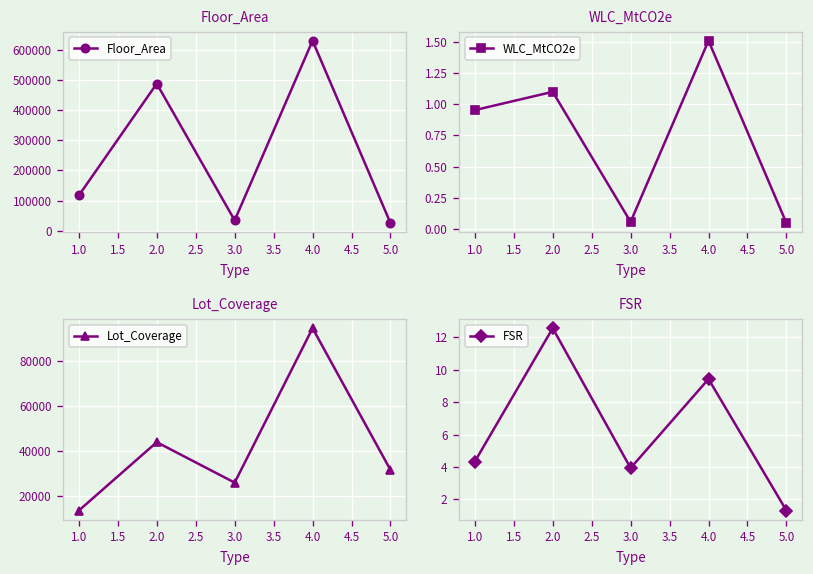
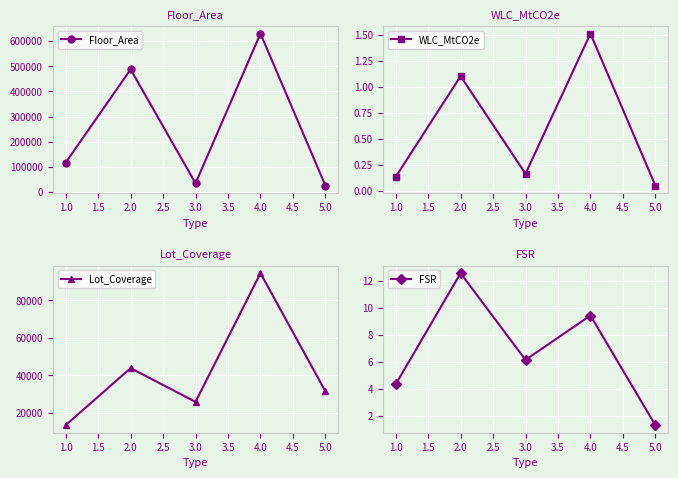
  {
    "Floor_Area": {
      "1.0": 120000,
      "2.0": 490000,
      "3.0": 30000,
      "4.0": 630000,
      "5.0": 30000
    },
    "WLC_MtCO2e": {
-     "1.0": 0.95,
+     "1.0": 0.13,
      "2.0": 1.10,
-     "3.0": 0.06,
+     "3.0": 0.16,
      "4.0": 1.51,
      "5.0": 0.05
    },
    "Lot_Coverage": {
      "1.0": 13000,
      "2.0": 44000,
      "3.0": 26000,
      "4.0": 94000,
      "5.0": 31000
    },
    "FSR": {
      "1.0": 4.3,
      "2.0": 12.6,
-     "3.0": 3.9,
+     "3.0": 6.1,
      "4.0": 9.4,
      "5.0": 1.3
    }
  }
